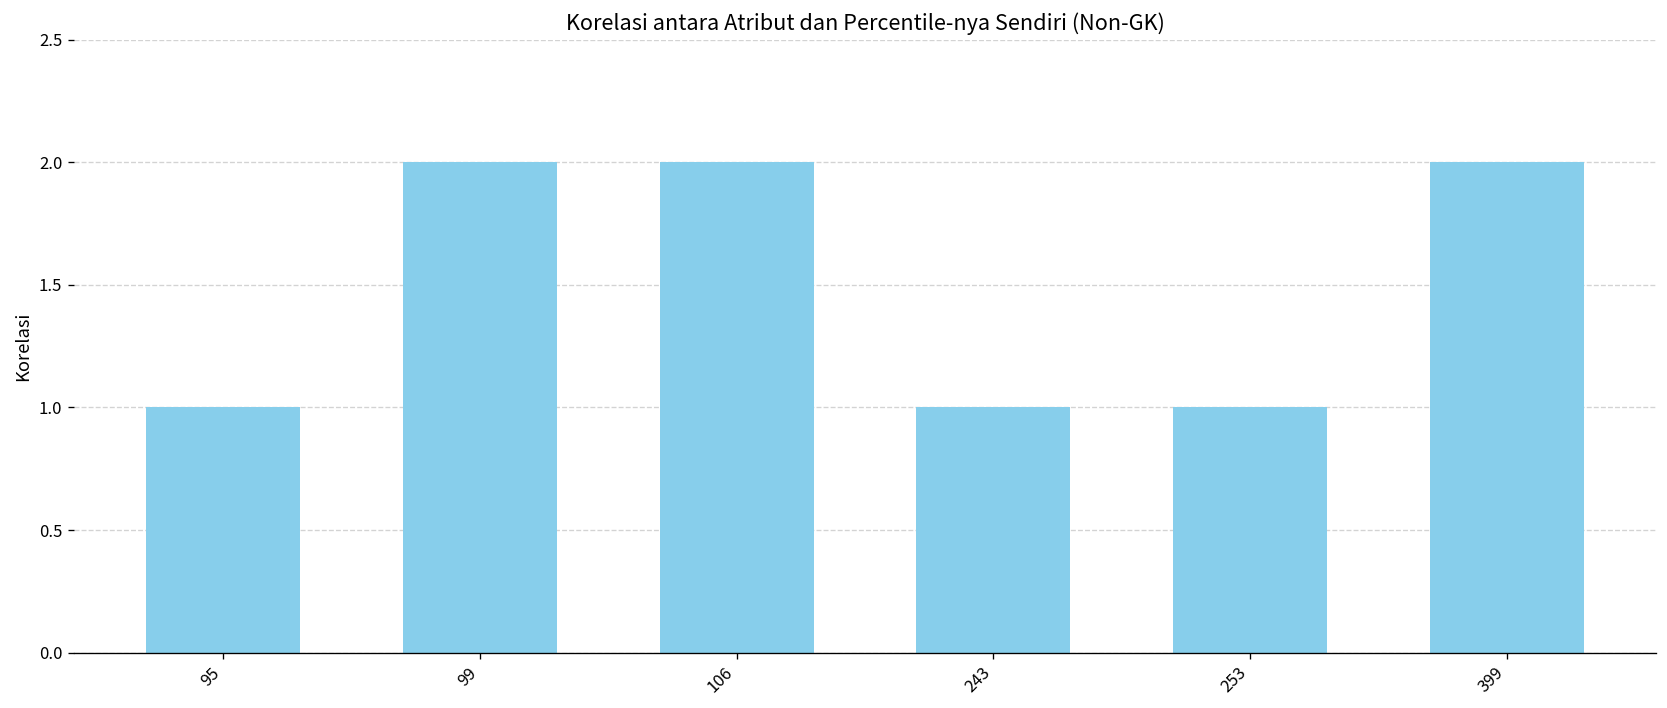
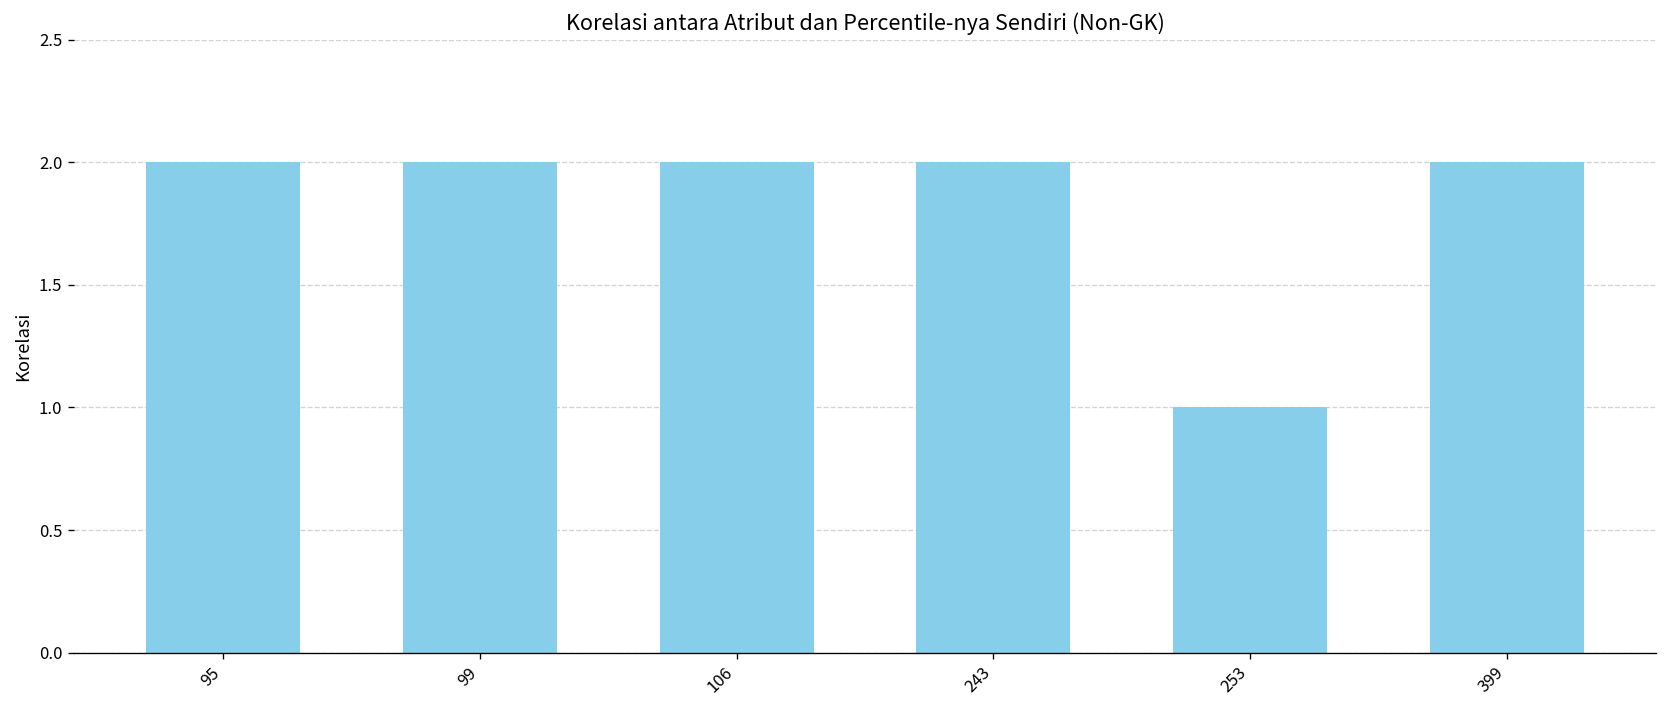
  {
-   "95": 1,
+   "95": 2,
    "99": 2,
    "106": 2,
-   "243": 1,
+   "243": 2,
    "253": 1,
    "399": 2
  }
